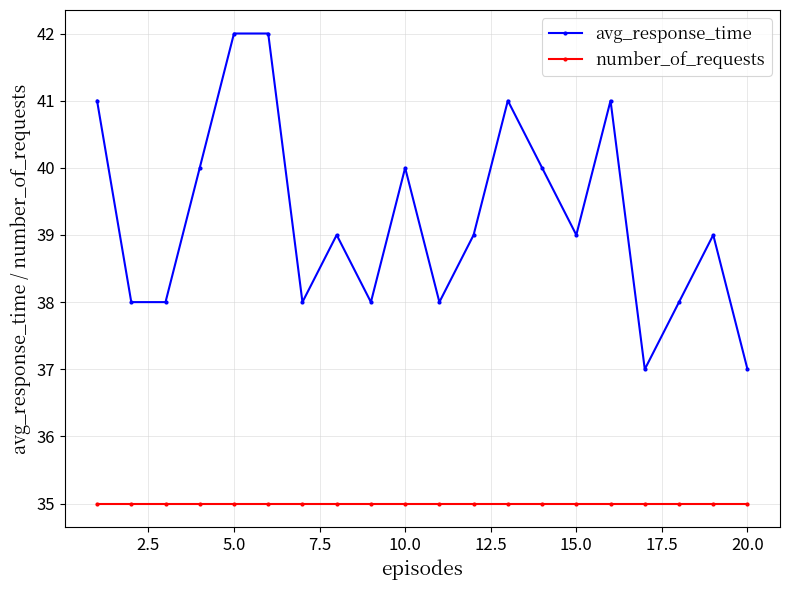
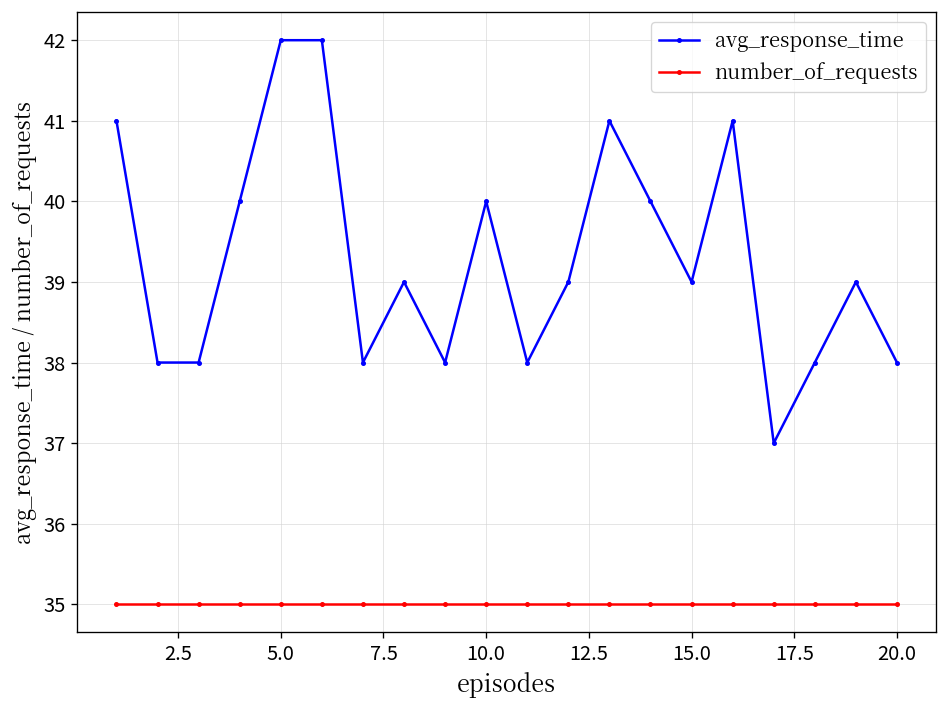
  {
    "avg_response_time": {
      "5.0": 42,
      "10.0": 40,
      "15.0": 39,
-     "20.0": 37
+     "20.0": 38
    },
    "number_of_requests": {
      "5.0": 35,
      "10.0": 35,
      "15.0": 35,
      "20.0": 35
    }
  }
